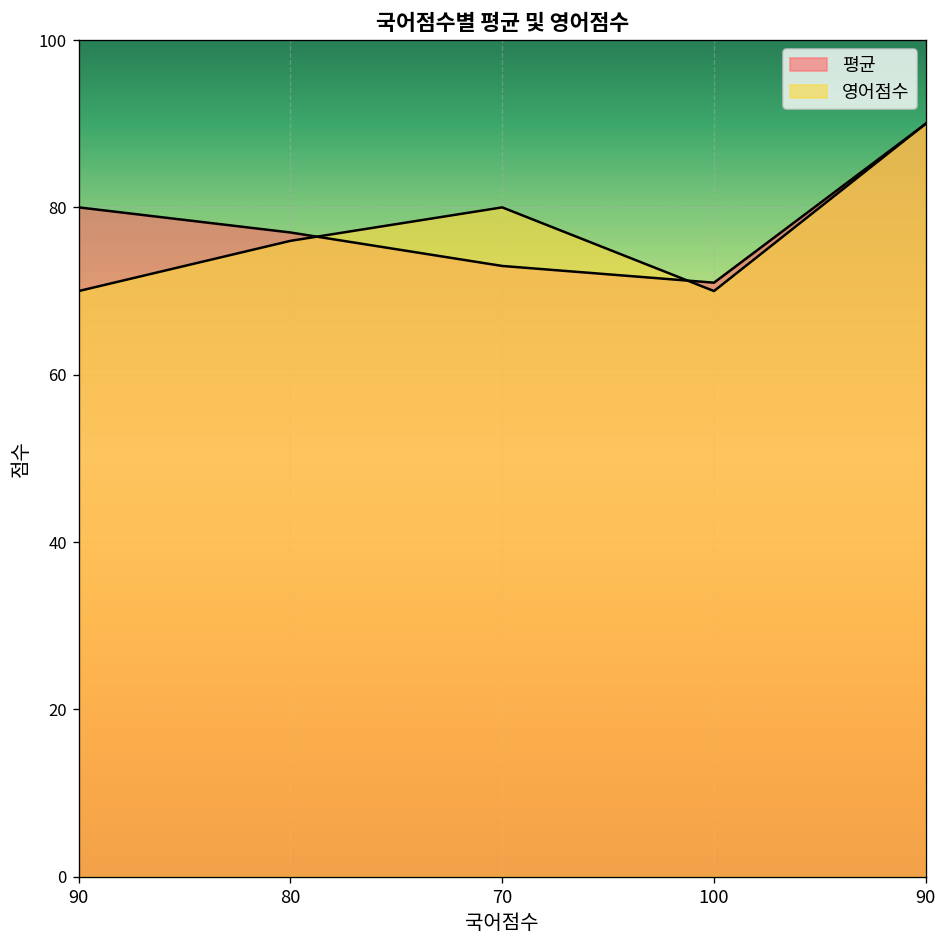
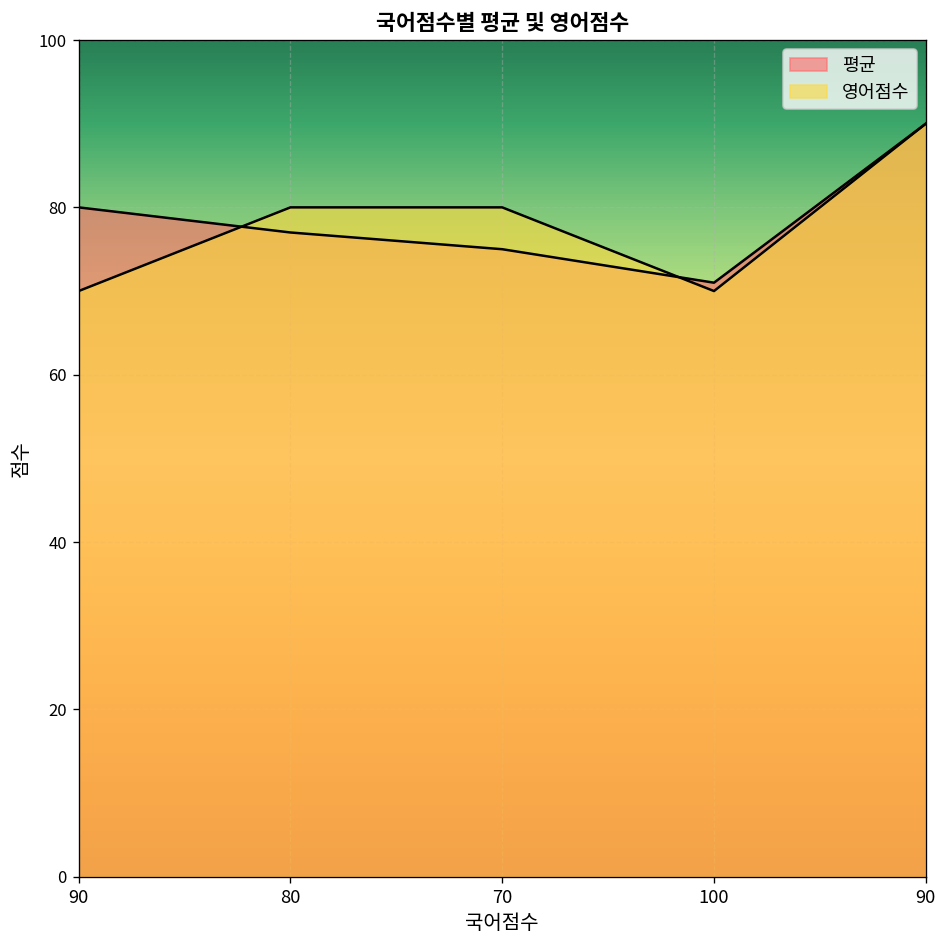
  {
    "평균": {
      "80": 77,
-     "70": 73,
+     "70": 75,
      "100": 71
    },
    "영어점수": {
-     "80": 76,
+     "80": 80,
      "70": 80,
      "100": 70
    }
  }
